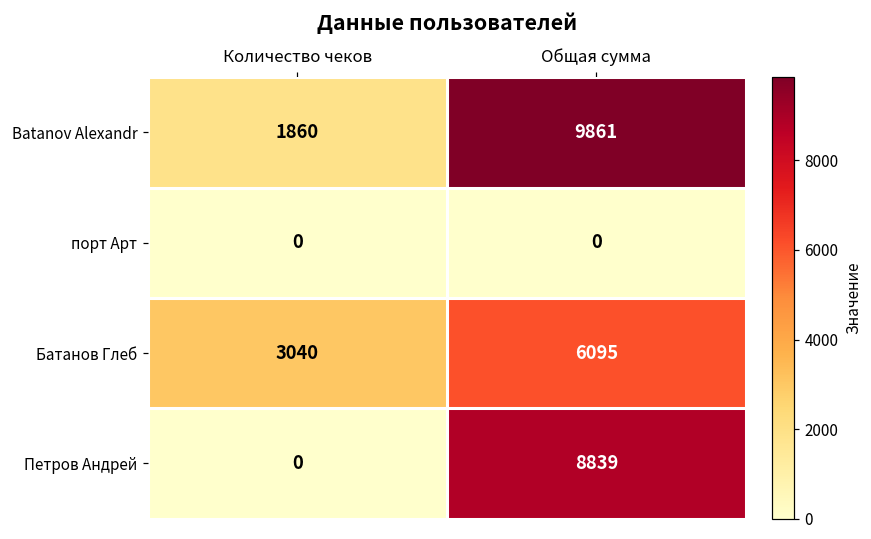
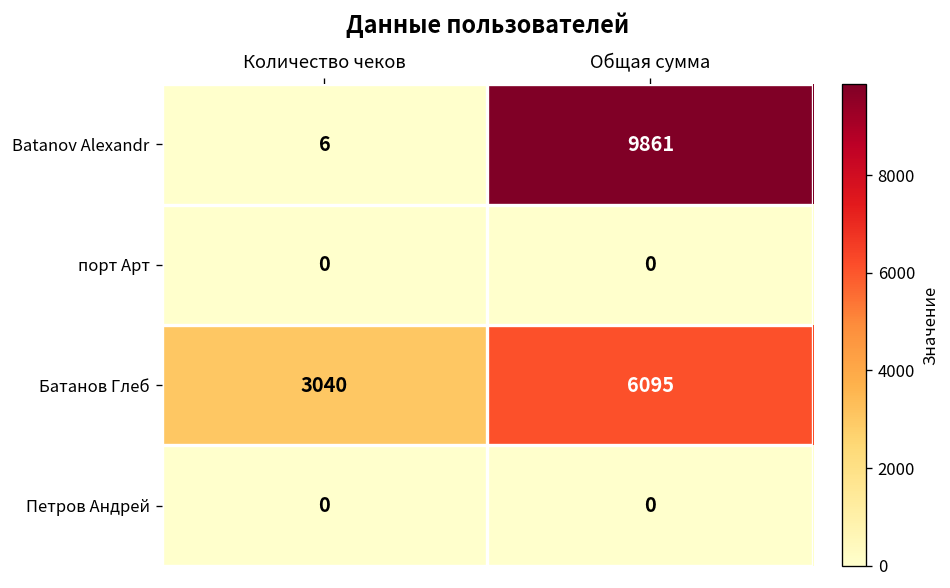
  {
    "Batanov Alexandr": {
-     "Количество чеков": 1860,
+     "Количество чеков": 6,
      "Общая сумма": 9861
    },
    "порт Арт": {
      "Количество чеков": 0,
      "Общая сумма": 0
    },
    "Батанов Глеб": {
      "Количество чеков": 3040,
      "Общая сумма": 6095
    },
    "Петров Андрей": {
      "Количество чеков": 0,
-     "Общая сумма": 8839
+     "Общая сумма": 0
    }
  }
